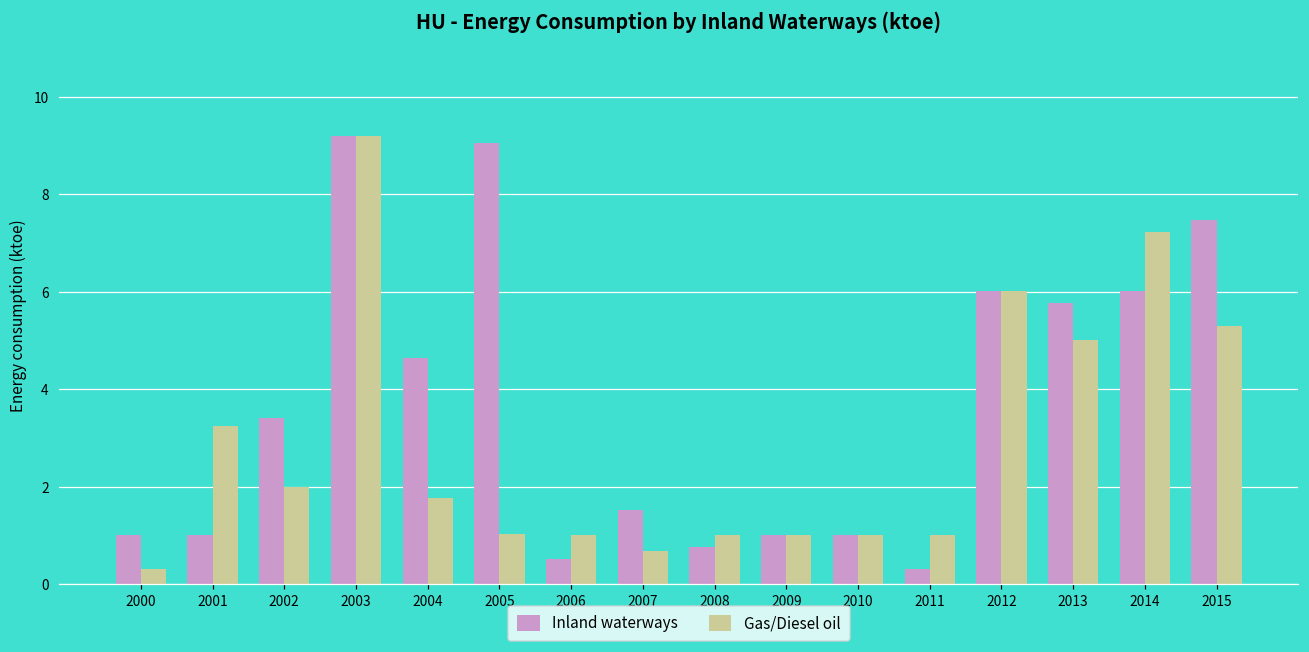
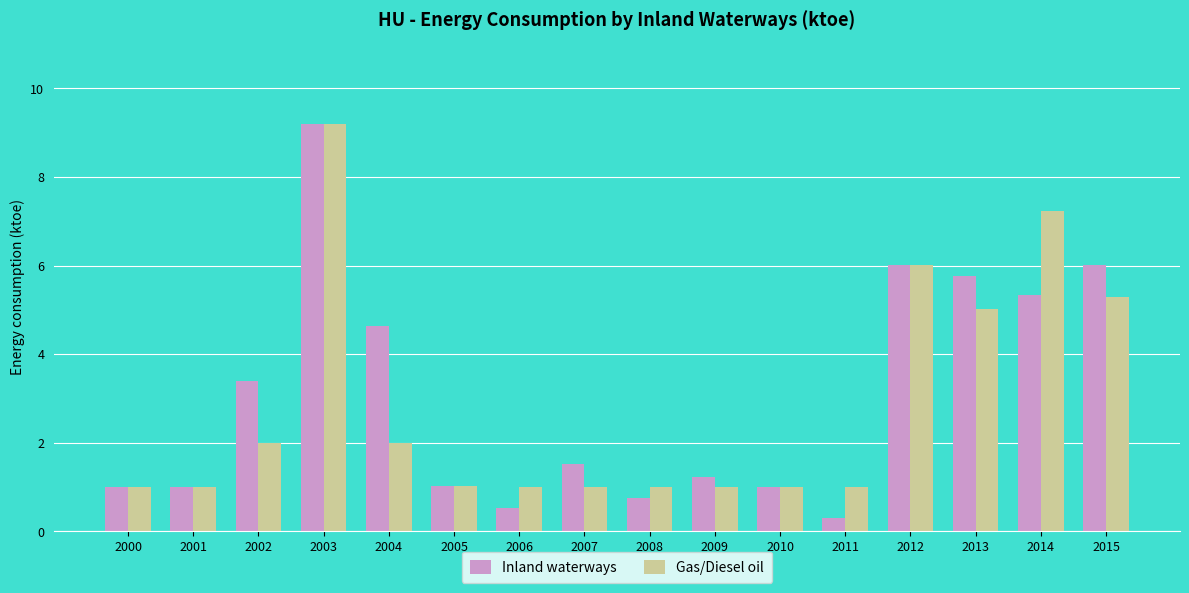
  {
    "Inland waterways": {
      "2000": 1.0,
      "2001": 1.0,
      "2002": 3.4,
      "2003": 9.2,
      "2004": 4.6,
-     "2005": 9.1,
+     "2005": 1.0,
      "2006": 0.5,
      "2007": 1.5,
      "2008": 0.8,
-     "2009": 1.0,
+     "2009": 1.2,
      "2010": 1.0,
      "2011": 0.3,
      "2012": 6.0,
      "2013": 5.8,
-     "2014": 6.0,
-     "2015": 7.5
+     "2014": 5.3,
+     "2015": 6.0
    },
    "Gas/Diesel oil": {
-     "2000": 0.3,
-     "2001": 3.2,
+     "2000": 1.0,
+     "2001": 1.0,
      "2002": 2.0,
      "2003": 9.2,
-     "2004": 1.8,
+     "2004": 2.0,
      "2005": 1.0,
      "2006": 1.0,
-     "2007": 0.7,
+     "2007": 1.0,
      "2008": 1.0,
      "2009": 1.0,
      "2010": 1.0,
      "2011": 1.0,
      "2012": 6.0,
      "2013": 5.0,
      "2014": 7.2,
      "2015": 5.3
    }
  }
